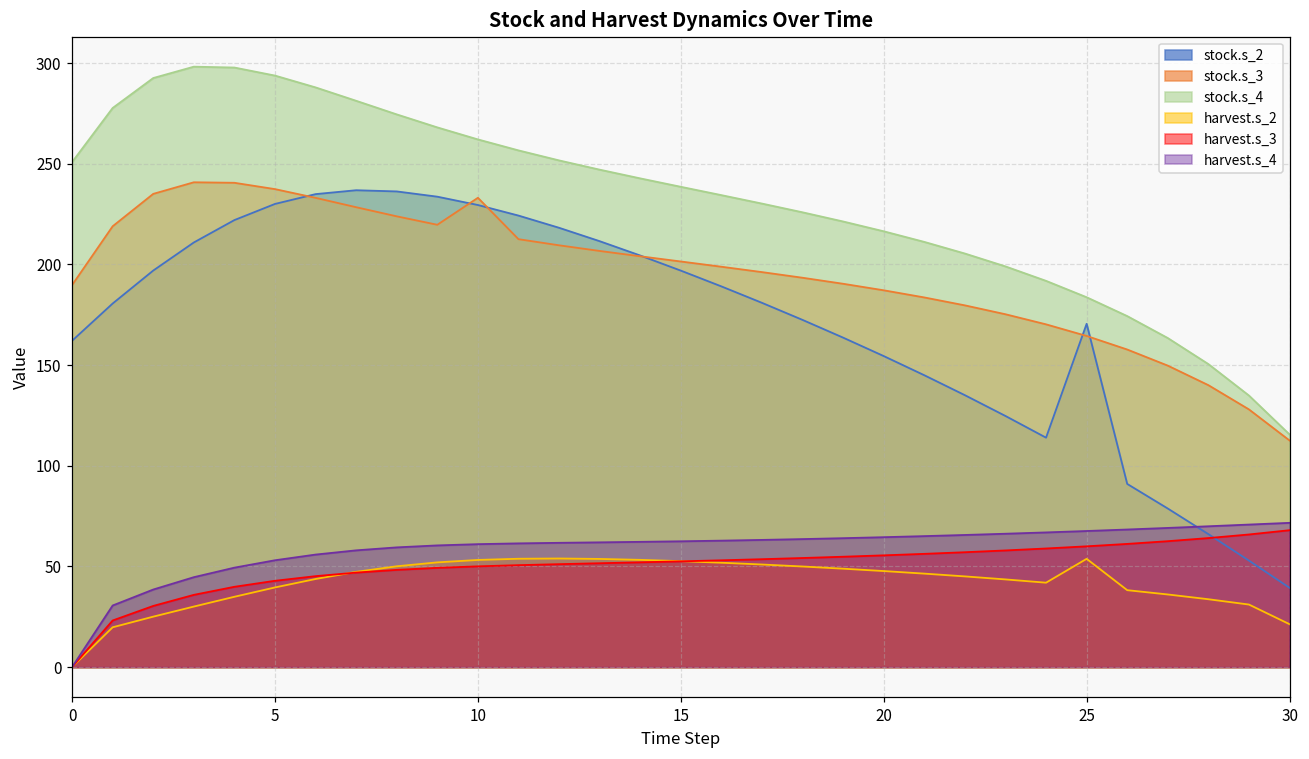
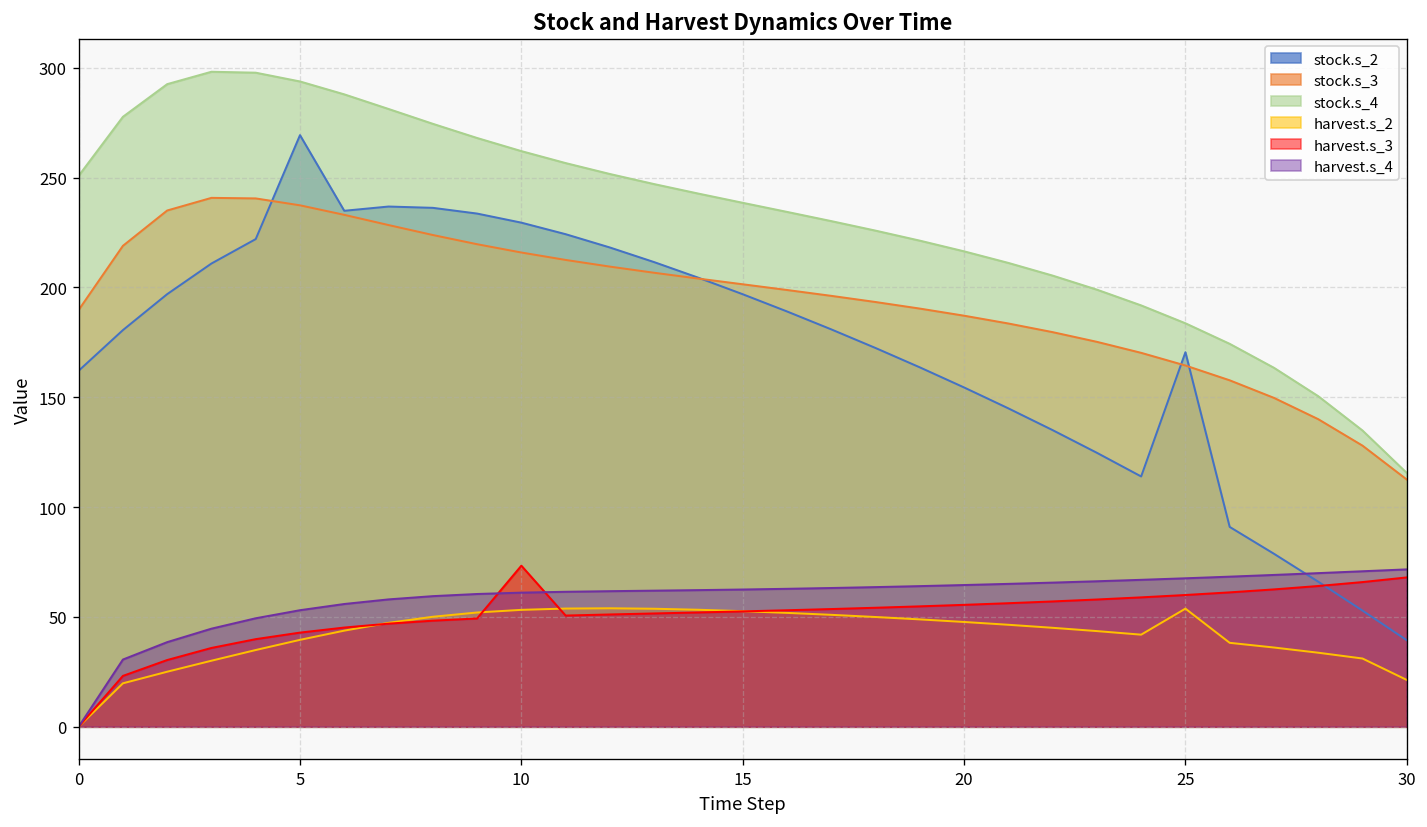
  {
    "stock.s_2": {
      "0": 162,
-     "5": 230,
+     "5": 269,
      "10": 229,
      "15": 197,
      "20": 154,
      "25": 170,
      "30": 39
    },
    "stock.s_3": {
      "0": 190,
      "5": 237,
-     "10": 233,
+     "10": 216,
      "15": 201,
      "20": 187,
      "25": 164,
      "30": 113
    },
    "stock.s_4": {
      "0": 251,
      "5": 294,
      "10": 262,
      "15": 239,
      "20": 216,
      "25": 184,
      "30": 116
    },
    "harvest.s_2": {
      "5": 40,
      "10": 53,
      "20": 48,
      "25": 54,
      "30": 21
    },
    "harvest.s_3": {
      "5": 43,
-     "10": 50,
+     "10": 73,
      "20": 55,
      "25": 60,
      "30": 68
    },
    "harvest.s_4": {
      "5": 53,
      "10": 61,
      "15": 62,
      "20": 64,
      "25": 68,
      "30": 72
    }
  }
